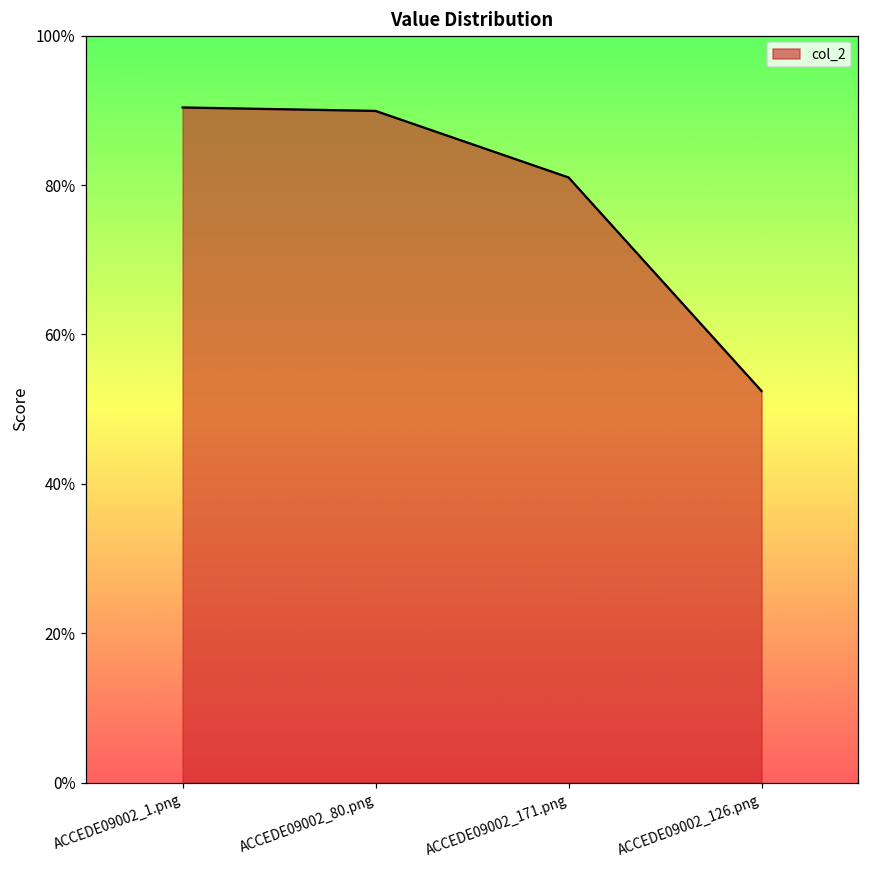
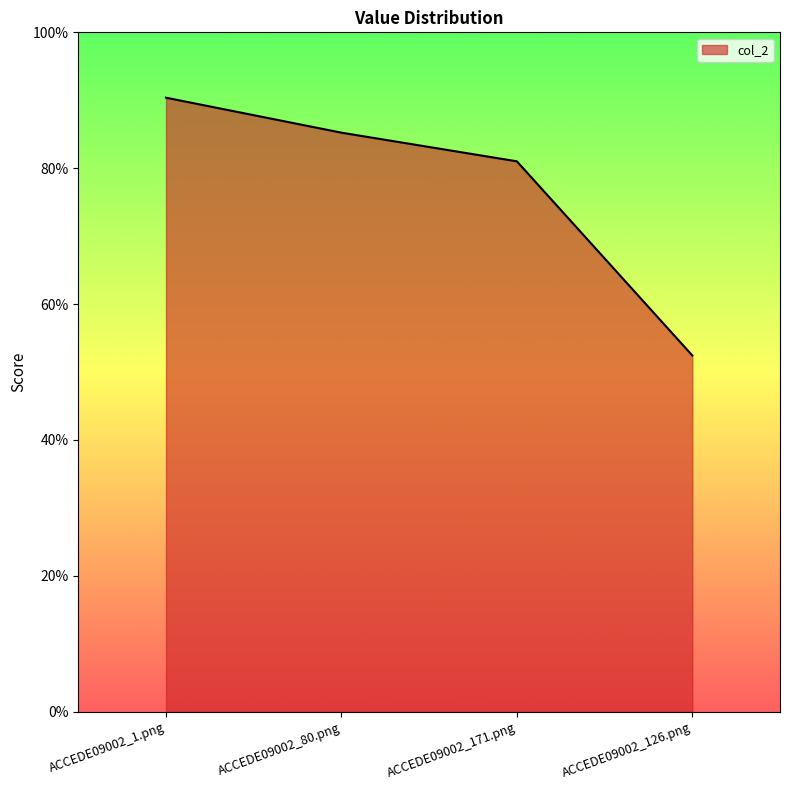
  {
    "ACCEDE09002_1.png": "90%",
-   "ACCEDE09002_80.png": "90%",
+   "ACCEDE09002_80.png": "85%",
    "ACCEDE09002_171.png": "81%",
    "ACCEDE09002_126.png": "52%"
  }
